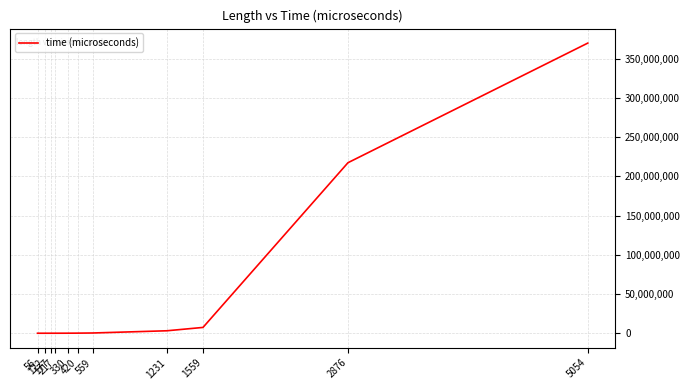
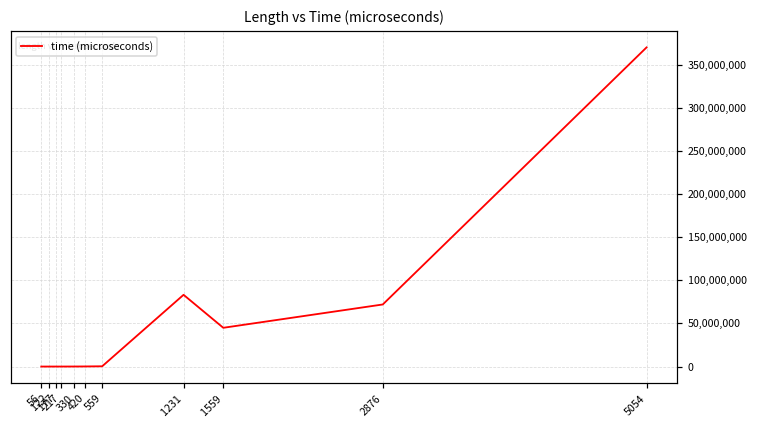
  {
    "56": "0",
    "122": "0",
    "177": "0",
    "217": "0",
    "330": "0",
    "420": "0",
    "559": "0",
-   "1231": "0",
-   "1559": "10,000,000",
-   "2876": "220,000,000",
+   "1231": "80,000,000",
+   "1559": "40,000,000",
+   "2876": "70,000,000",
    "5054": "370,000,000"
  }
